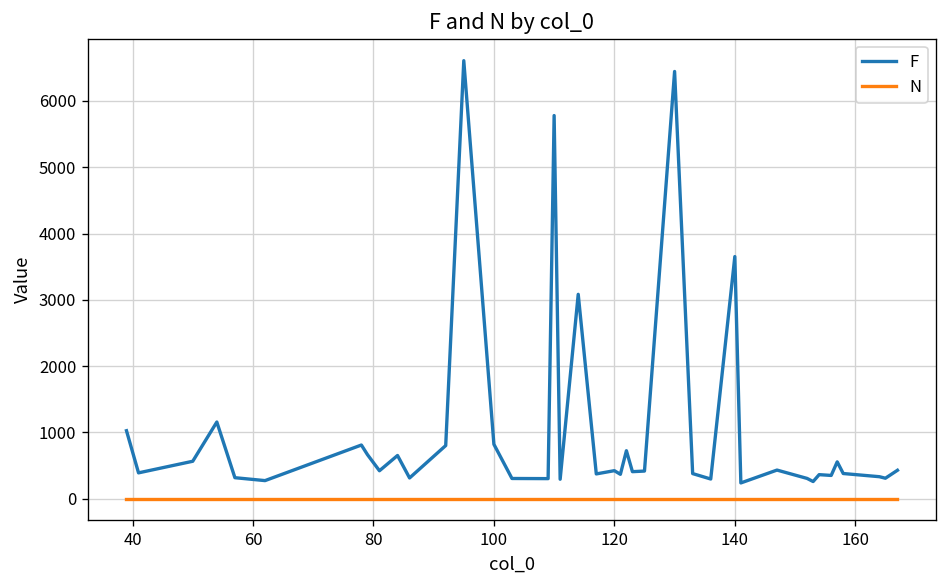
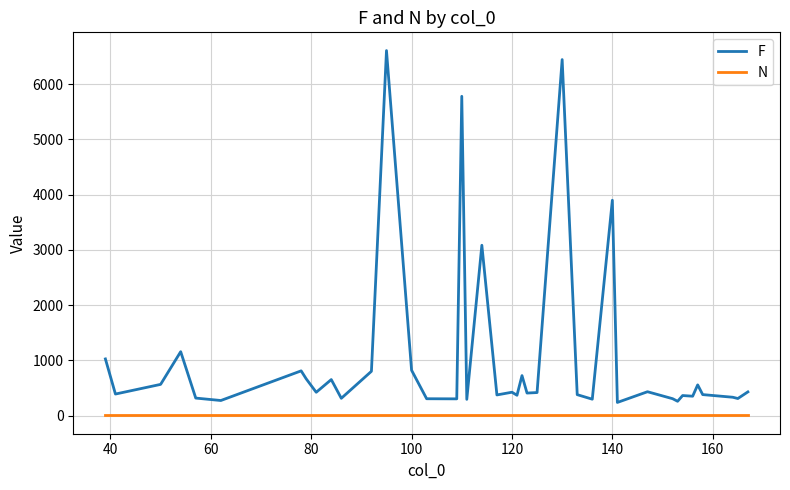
  {
    "F": {
      "100": 800,
      "120": 400,
-     "140": 3700
+     "140": 3900
    },
    "N": {
      "100": 0,
      "120": 0,
      "140": 0
    }
  }
